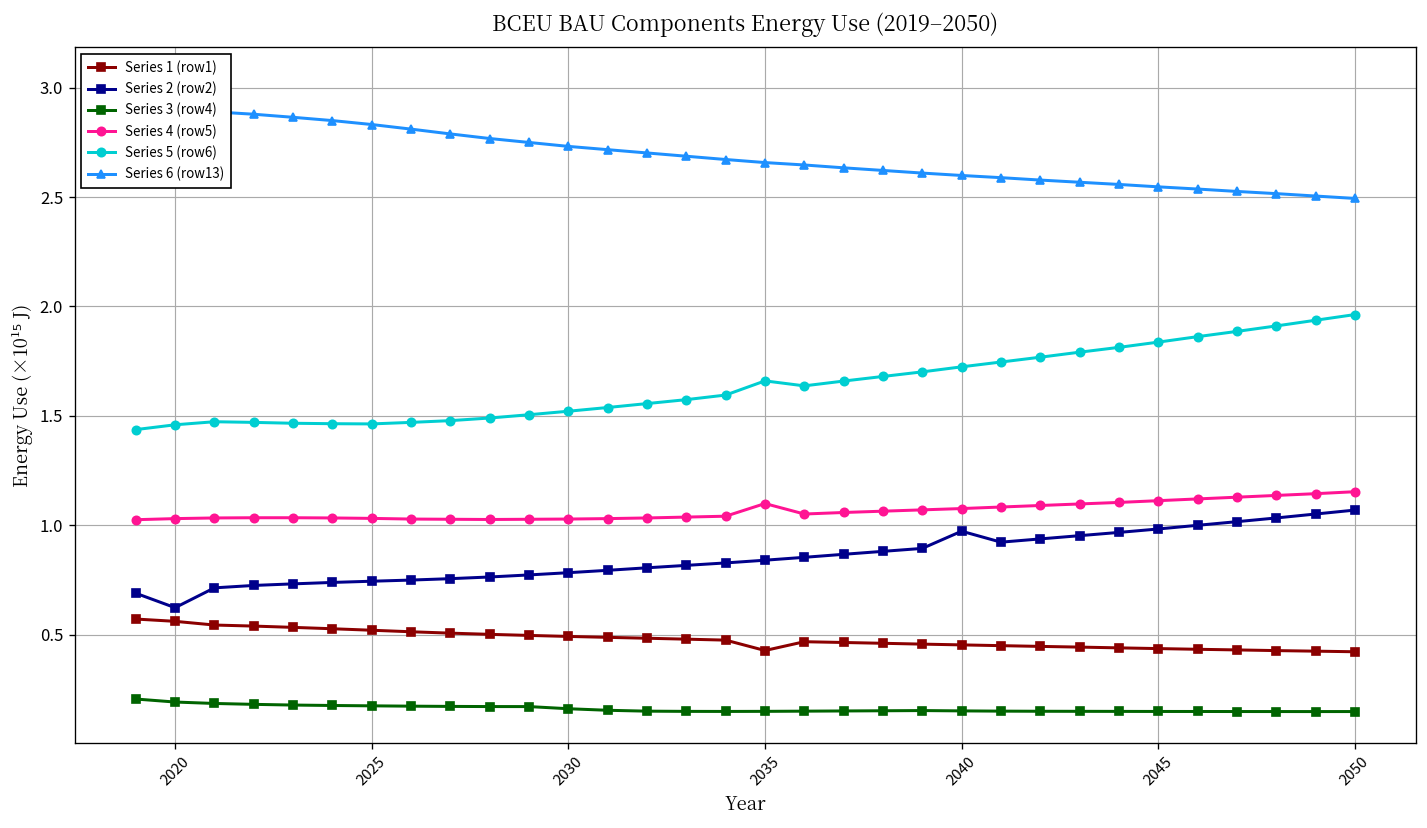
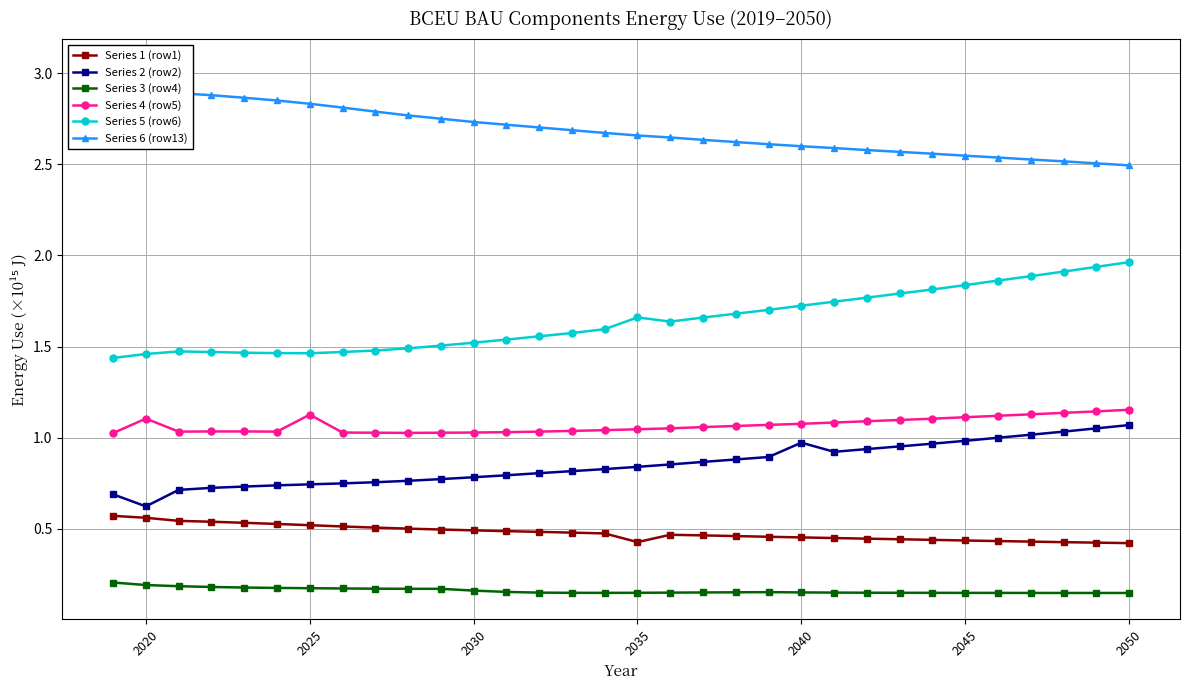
  {
    "Series 1 (row1)": {
      "2020": 0.56,
      "2025": 0.52,
      "2030": 0.49,
      "2035": 0.43,
      "2040": 0.45,
      "2045": 0.44,
      "2050": 0.42
    },
    "Series 2 (row2)": {
      "2020": 0.62,
      "2025": 0.74,
      "2030": 0.78,
      "2035": 0.84,
      "2040": 0.97,
      "2045": 0.98,
      "2050": 1.07
    },
    "Series 3 (row4)": {
      "2020": 0.19,
      "2025": 0.17,
      "2030": 0.16,
      "2035": 0.15,
      "2040": 0.15,
      "2045": 0.15,
      "2050": 0.15
    },
    "Series 4 (row5)": {
-     "2020": 1.03,
-     "2025": 1.03,
+     "2020": 1.10,
+     "2025": 1.13,
      "2030": 1.03,
-     "2035": 1.10,
+     "2035": 1.05,
      "2040": 1.08,
      "2045": 1.11,
      "2050": 1.15
    },
    "Series 5 (row6)": {
      "2020": 1.46,
      "2025": 1.46,
      "2030": 1.52,
      "2035": 1.66,
      "2040": 1.72,
      "2045": 1.84,
      "2050": 1.96
    },
    "Series 6 (row13)": {
      "2025": 2.83,
      "2030": 2.73,
      "2035": 2.66,
      "2040": 2.60,
      "2045": 2.55,
      "2050": 2.49
    }
  }
